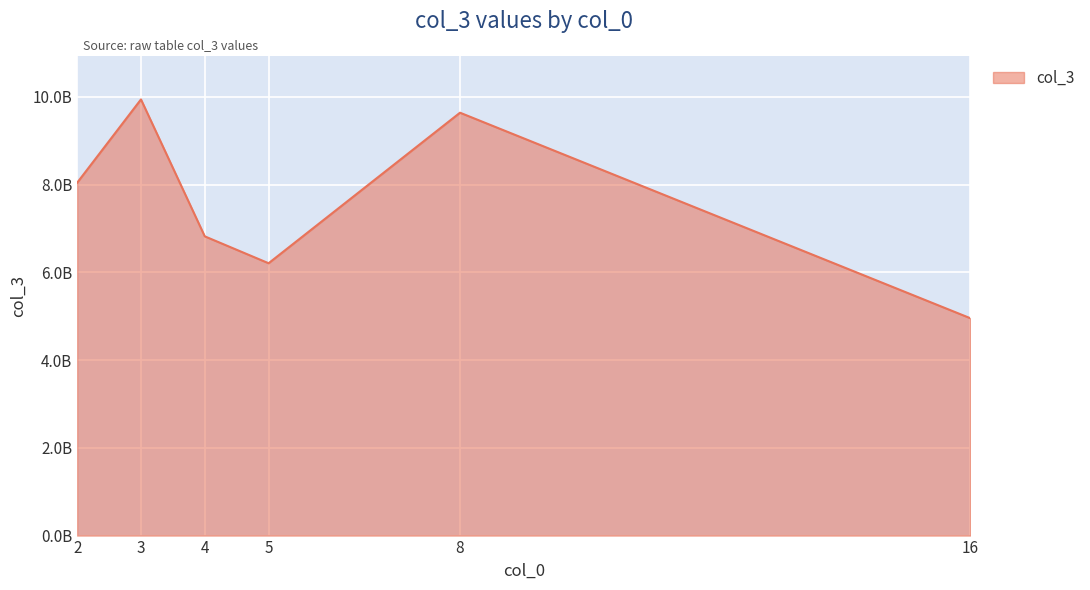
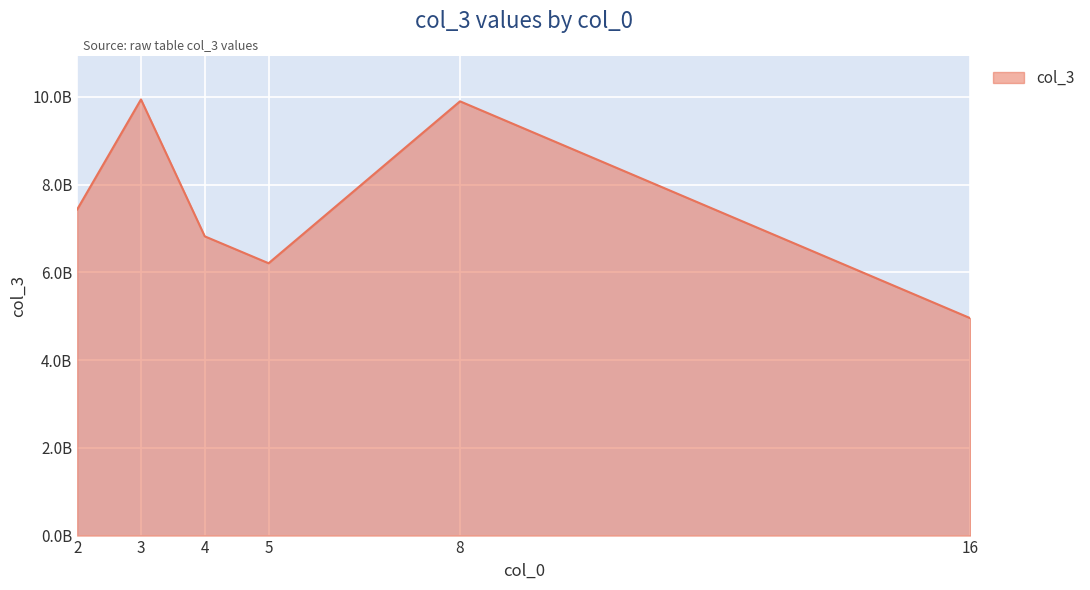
  {
-   "2": 8000000000,
+   "2": 7400000000,
    "3": 9900000000,
    "4": 6800000000,
    "5": 6200000000,
-   "8": 9600000000,
+   "8": 9900000000,
    "16": 5000000000
  }
